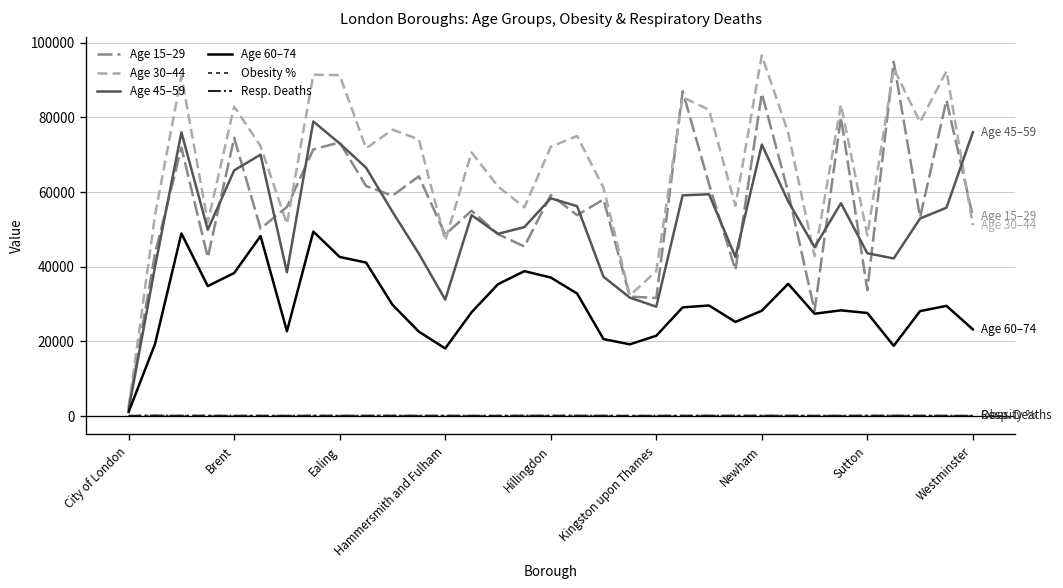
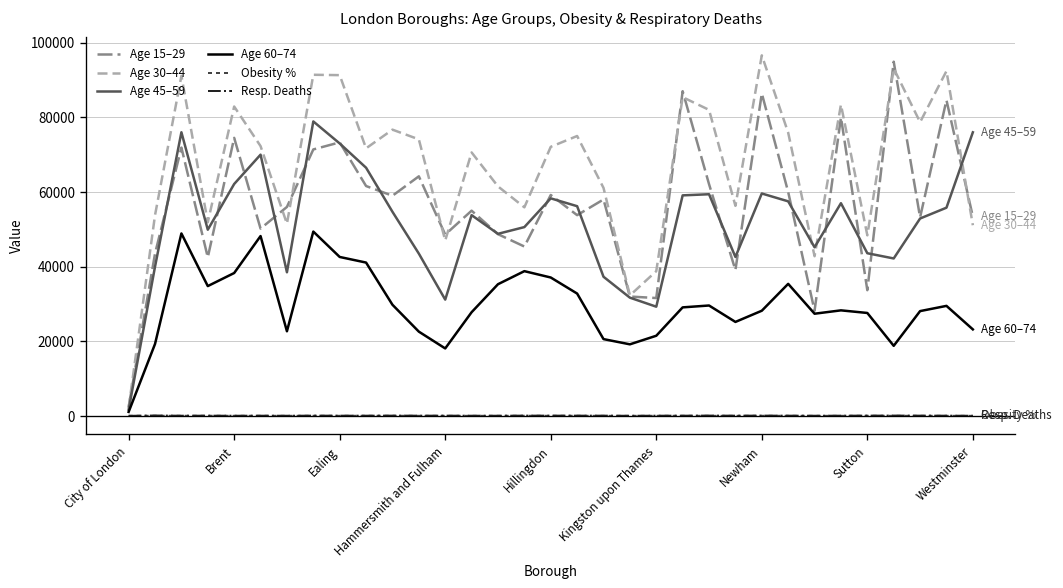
  {
    "Age 45–59": {
-     "Brent": 66000,
+     "Brent": 62000,
      "Hammersmith and Fulham": 31000,
      "Hillingdon": 58000,
      "Kingston upon Thames": 29000,
-     "Newham": 73000,
+     "Newham": 60000,
      "Sutton": 44000
    }
  }
